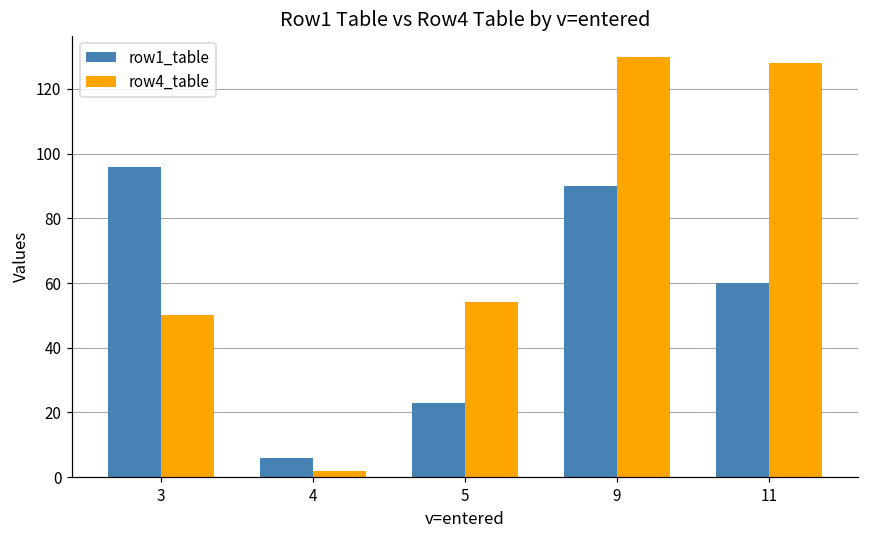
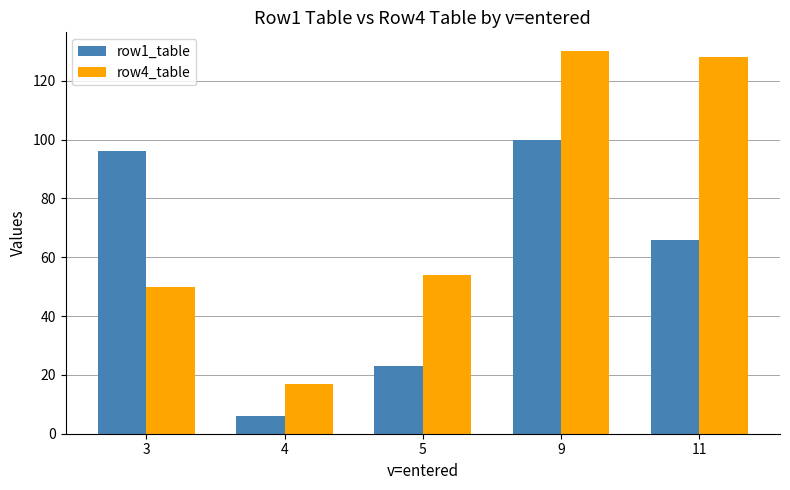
  {
    "row1_table": {
      "3": 96,
      "4": 6,
      "5": 23,
-     "9": 90,
-     "11": 60
+     "9": 100,
+     "11": 66
    },
    "row4_table": {
      "3": 50,
-     "4": 2,
+     "4": 17,
      "5": 54,
      "9": 130,
      "11": 128
    }
  }
